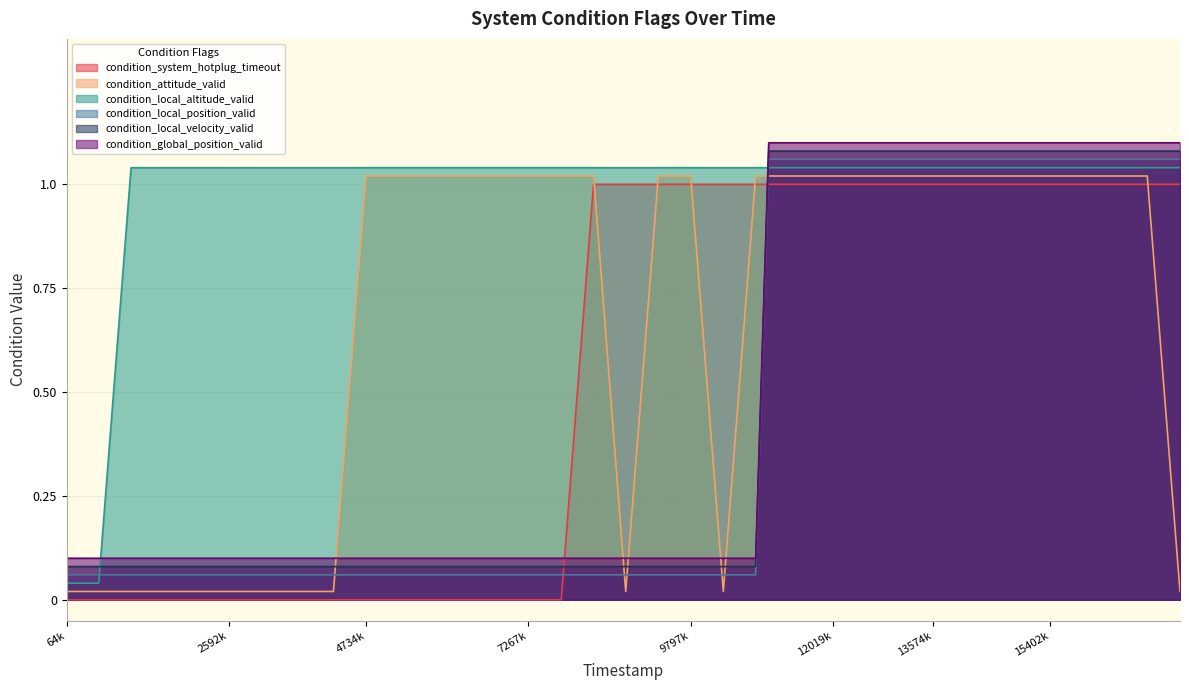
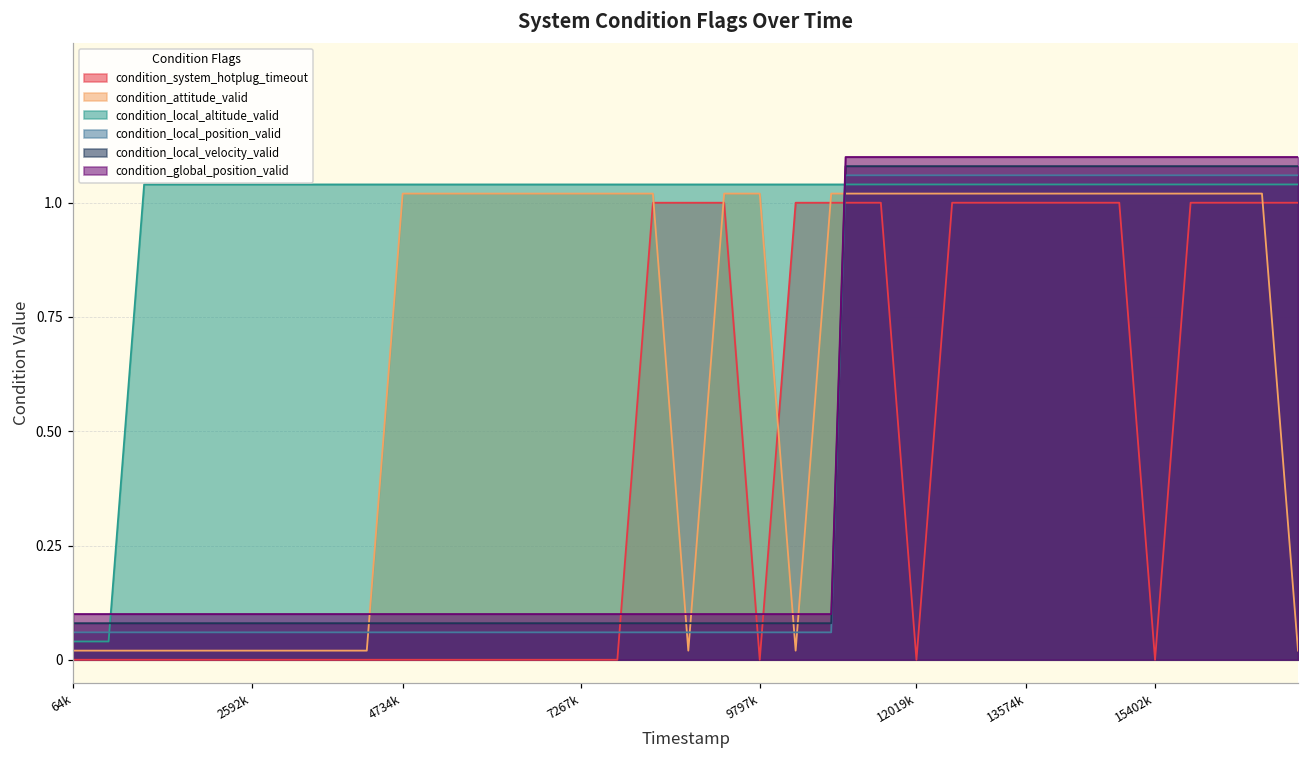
  {
    "condition_system_hotplug_timeout": {
      "64k": 0,
      "2592k": 0,
      "4734k": 0,
      "7267k": 0,
-     "9797k": 1,
-     "12019k": 1,
+     "9797k": 0,
+     "12019k": 0,
      "13574k": 1,
-     "15402k": 1
+     "15402k": 0
    },
    "condition_attitude_valid": {
      "64k": 0.02,
      "2592k": 0.02,
      "4734k": 1.02,
      "7267k": 1.02,
      "9797k": 1.02,
      "12019k": 1.02,
      "13574k": 1.02,
      "15402k": 1.02
    },
    "condition_local_velocity_valid": {
      "64k": 0.08,
      "2592k": 0.08,
      "4734k": 0.08,
      "7267k": 0.08,
      "9797k": 0.08,
      "12019k": 1.08,
      "13574k": 1.08,
      "15402k": 1.08
    },
    "condition_global_position_valid": {
      "64k": 0.10,
      "2592k": 0.10,
      "4734k": 0.10,
      "7267k": 0.10,
      "9797k": 0.10,
      "12019k": 1.10,
      "13574k": 1.10,
      "15402k": 1.10
    }
  }
